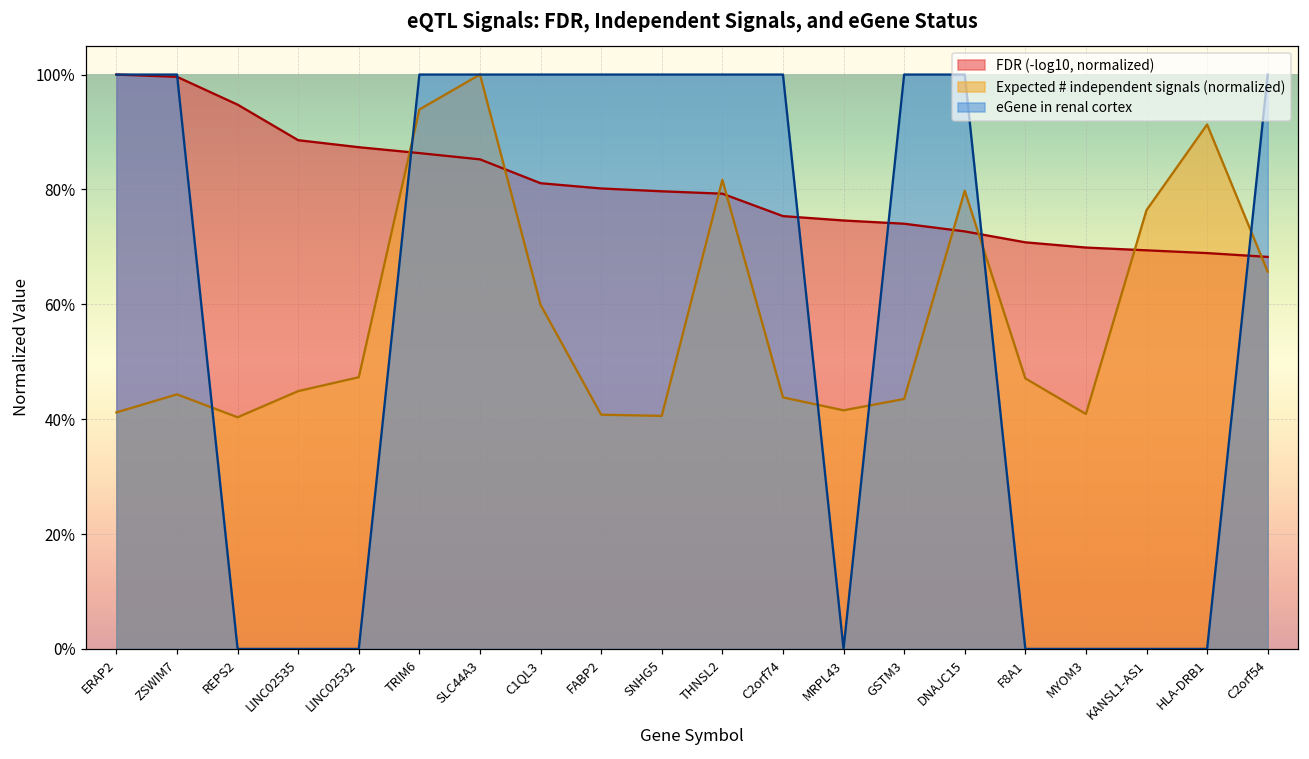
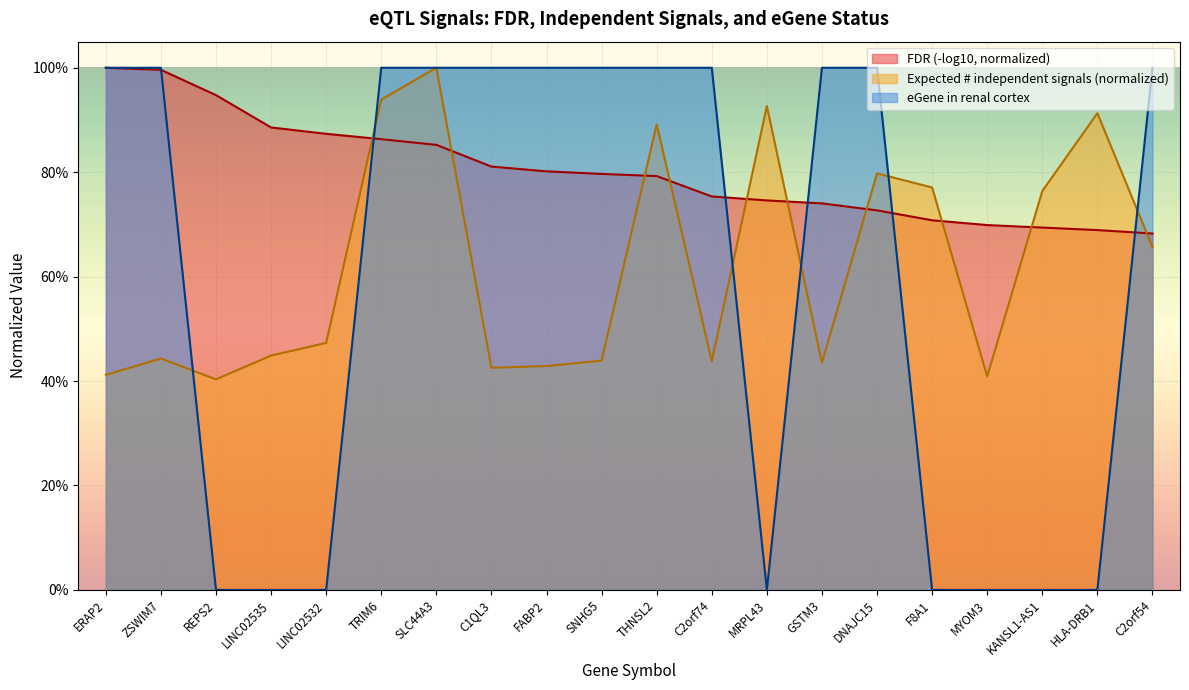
  {
    "FDR (-log10, normalized)": {
      "REPS2": "95%",
      "LINC02535": "89%",
      "LINC02532": "87%",
      "TRIM6": "86%",
      "SLC44A3": "85%",
      "C1QL3": "81%",
      "FABP2": "80%",
      "SNHG5": "80%",
      "THNSL2": "79%",
      "C2orf74": "75%",
      "MRPL43": "75%",
      "GSTM3": "74%",
      "DNAJC15": "73%",
      "F8A1": "71%",
      "MYOM3": "70%",
      "KANSL1-AS1": "69%",
      "HLA-DRB1": "69%",
      "C2orf54": "68%"
    },
    "Expected # independent signals (normalized)": {
      "ERAP2": "41%",
      "ZSWIM7": "44%",
      "REPS2": "40%",
      "LINC02535": "45%",
      "LINC02532": "47%",
      "TRIM6": "94%",
-     "C1QL3": "60%",
-     "FABP2": "41%",
-     "SNHG5": "41%",
-     "THNSL2": "82%",
+     "C1QL3": "43%",
+     "FABP2": "43%",
+     "SNHG5": "44%",
+     "THNSL2": "89%",
      "C2orf74": "44%",
-     "MRPL43": "42%",
+     "MRPL43": "93%",
      "GSTM3": "44%",
      "DNAJC15": "80%",
-     "F8A1": "47%",
+     "F8A1": "77%",
      "MYOM3": "41%",
      "KANSL1-AS1": "76%",
      "HLA-DRB1": "91%",
      "C2orf54": "66%"
    },
    "eGene in renal cortex": {
      "REPS2": "0%",
      "LINC02535": "0%",
      "LINC02532": "0%",
      "TRIM6": "100%",
      "C1QL3": "100%",
      "FABP2": "100%",
      "SNHG5": "100%",
      "THNSL2": "100%",
      "C2orf74": "100%",
      "MRPL43": "0%",
      "GSTM3": "100%",
      "F8A1": "0%",
      "MYOM3": "0%",
      "KANSL1-AS1": "0%",
      "HLA-DRB1": "0%"
    }
  }
